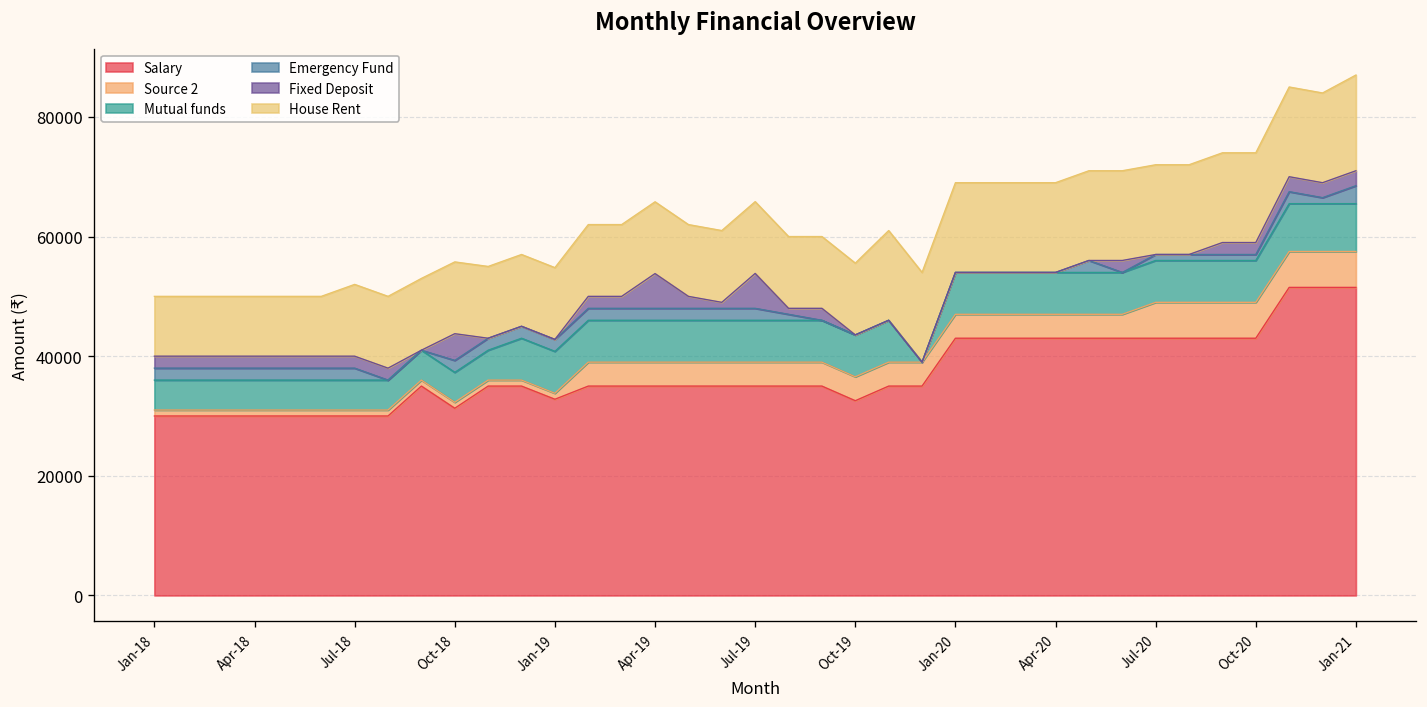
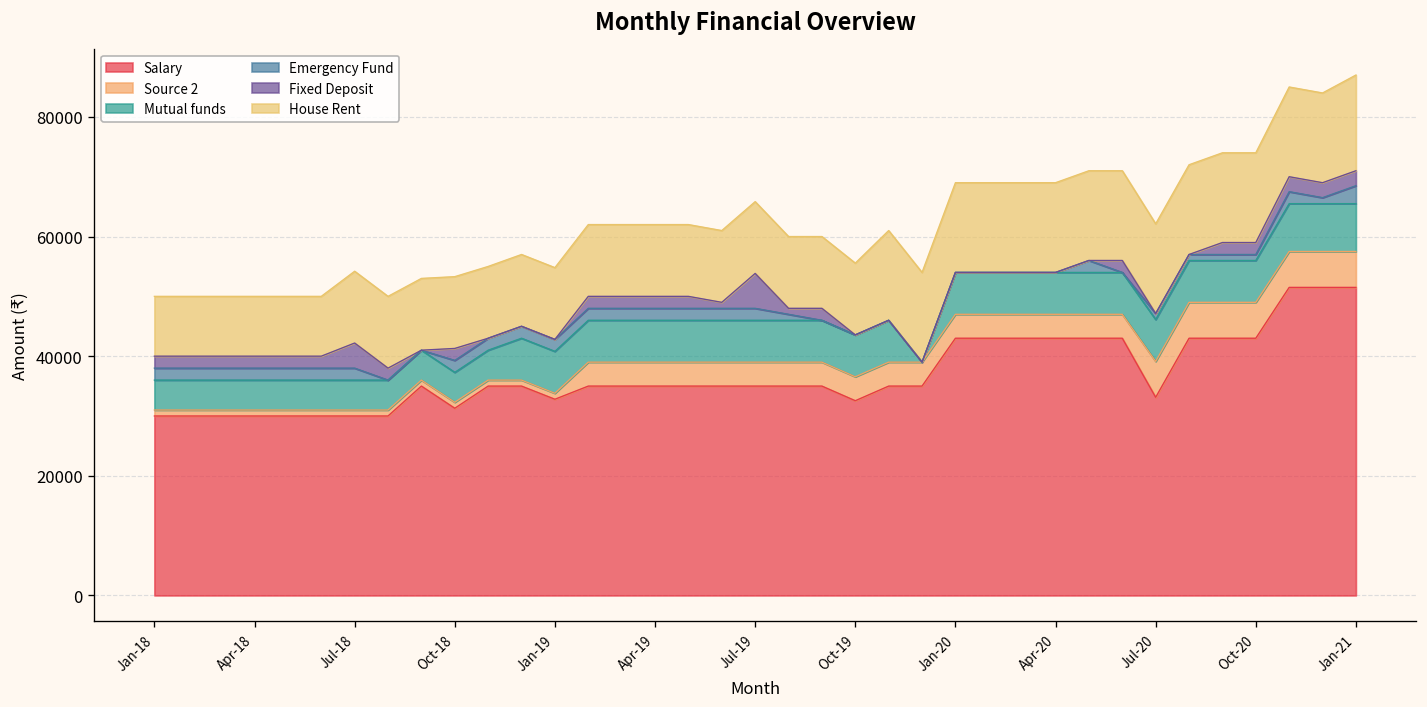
  {
    "Salary": {
      "Jan-18": 30000,
      "Apr-18": 30000,
      "Jul-18": 30000,
      "Oct-18": 31000,
      "Jan-19": 33000,
      "Apr-19": 35000,
      "Jul-19": 35000,
      "Oct-19": 33000,
      "Jan-20": 43000,
      "Apr-20": 43000,
-     "Jul-20": 43000,
+     "Jul-20": 33000,
      "Oct-20": 43000,
      "Jan-21": 52000
    },
    "Fixed Deposit": {
      "Jan-18": 2000,
      "Apr-18": 2000,
-     "Jul-18": 2000,
-     "Oct-18": 4000,
-     "Apr-19": 6000,
+     "Jul-18": 4000,
+     "Oct-18": 2000,
+     "Apr-19": 2000,
      "Jul-19": 6000,
      "Oct-20": 2000,
      "Jan-21": 3000
    }
  }
